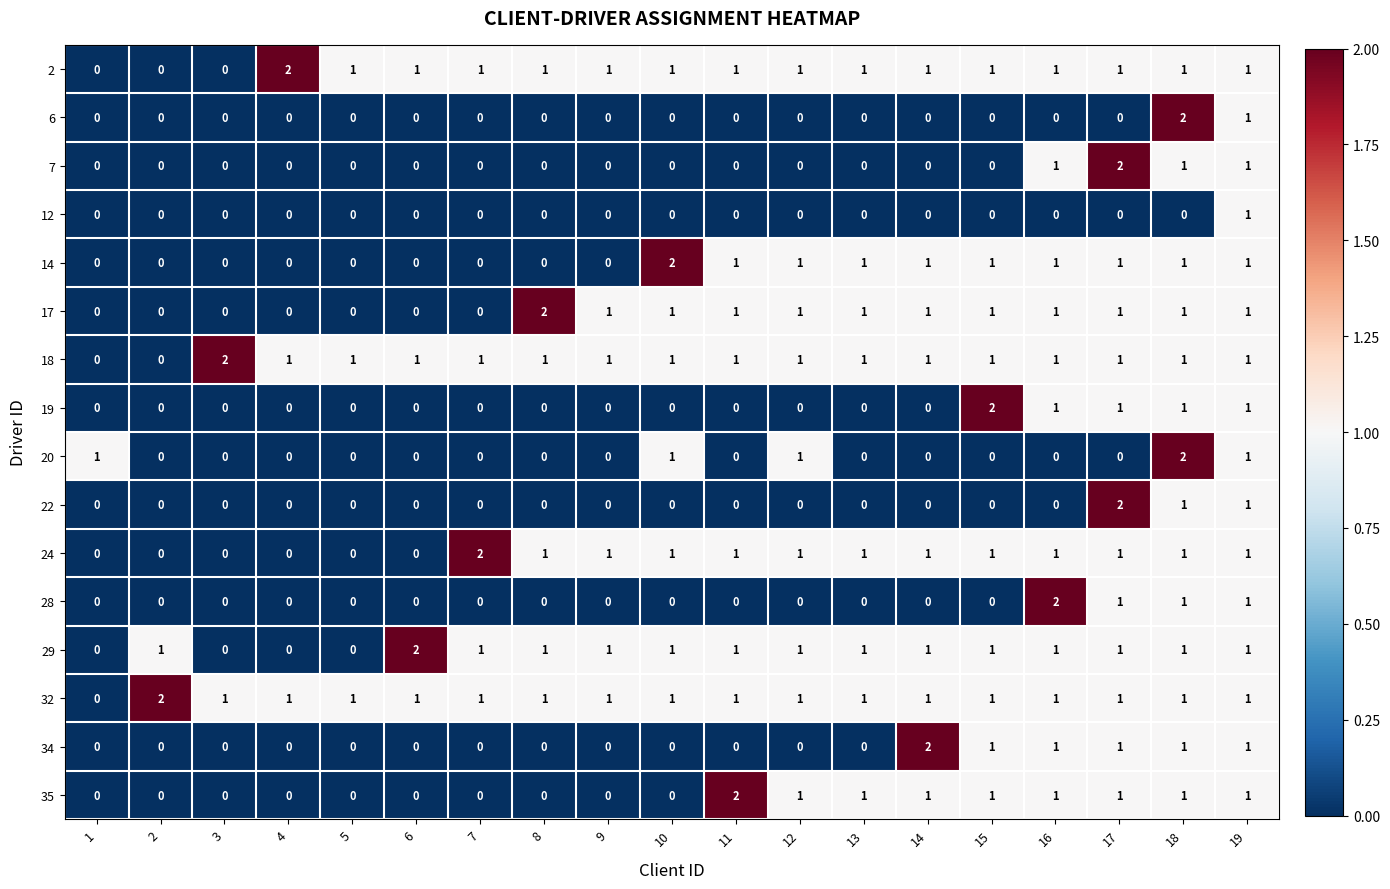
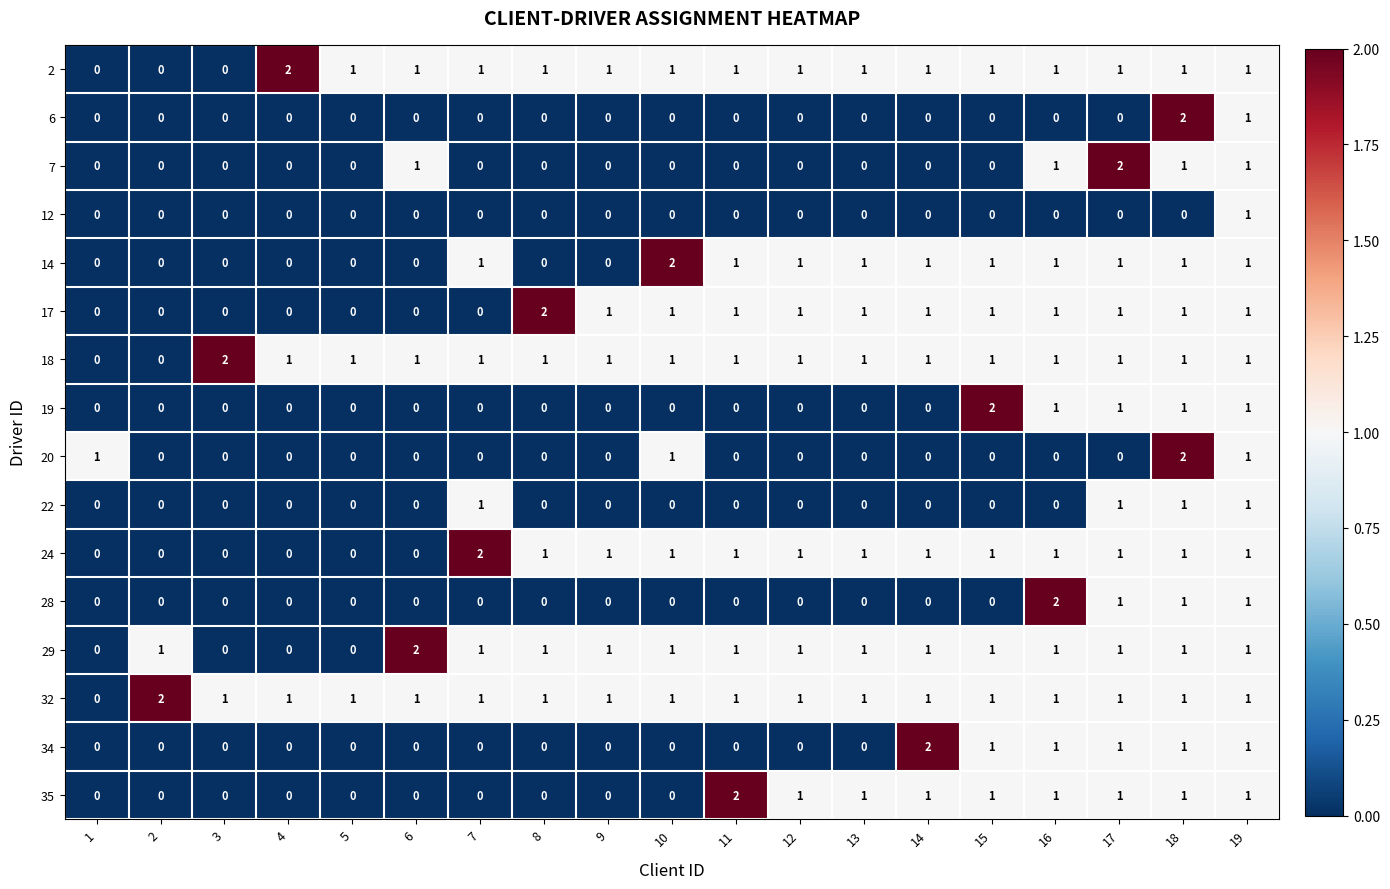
  {
    "7": {
      "1": 0,
      "2": 0,
      "3": 0,
      "4": 0,
      "5": 0,
-     "6": 0,
+     "6": 1,
      "7": 0,
      "8": 0,
      "9": 0,
      "10": 0,
      "11": 0,
      "12": 0,
      "13": 0,
      "14": 0,
      "15": 0,
      "16": 1,
      "17": 2,
      "18": 1,
      "19": 1
    },
    "14": {
      "1": 0,
      "2": 0,
      "3": 0,
      "4": 0,
      "5": 0,
      "6": 0,
-     "7": 0,
+     "7": 1,
      "8": 0,
      "9": 0,
      "10": 2,
      "11": 1,
      "12": 1,
      "13": 1,
      "14": 1,
      "15": 1,
      "16": 1,
      "17": 1,
      "18": 1,
      "19": 1
    },
    "20": {
      "1": 1,
      "2": 0,
      "3": 0,
      "4": 0,
      "5": 0,
      "6": 0,
      "7": 0,
      "8": 0,
      "9": 0,
      "10": 1,
      "11": 0,
-     "12": 1,
+     "12": 0,
      "13": 0,
      "14": 0,
      "15": 0,
      "16": 0,
      "17": 0,
      "18": 2,
      "19": 1
    },
    "22": {
      "1": 0,
      "2": 0,
      "3": 0,
      "4": 0,
      "5": 0,
      "6": 0,
-     "7": 0,
+     "7": 1,
      "8": 0,
      "9": 0,
      "10": 0,
      "11": 0,
      "12": 0,
      "13": 0,
      "14": 0,
      "15": 0,
      "16": 0,
-     "17": 2,
+     "17": 1,
      "18": 1,
      "19": 1
    }
  }
